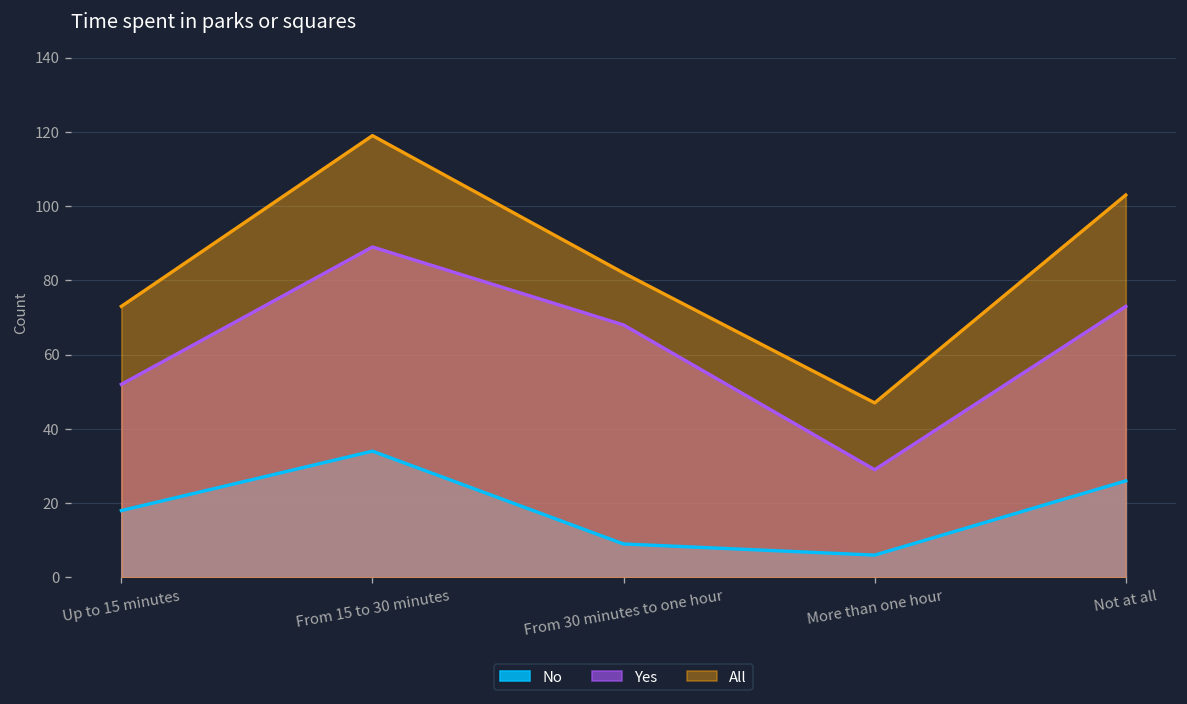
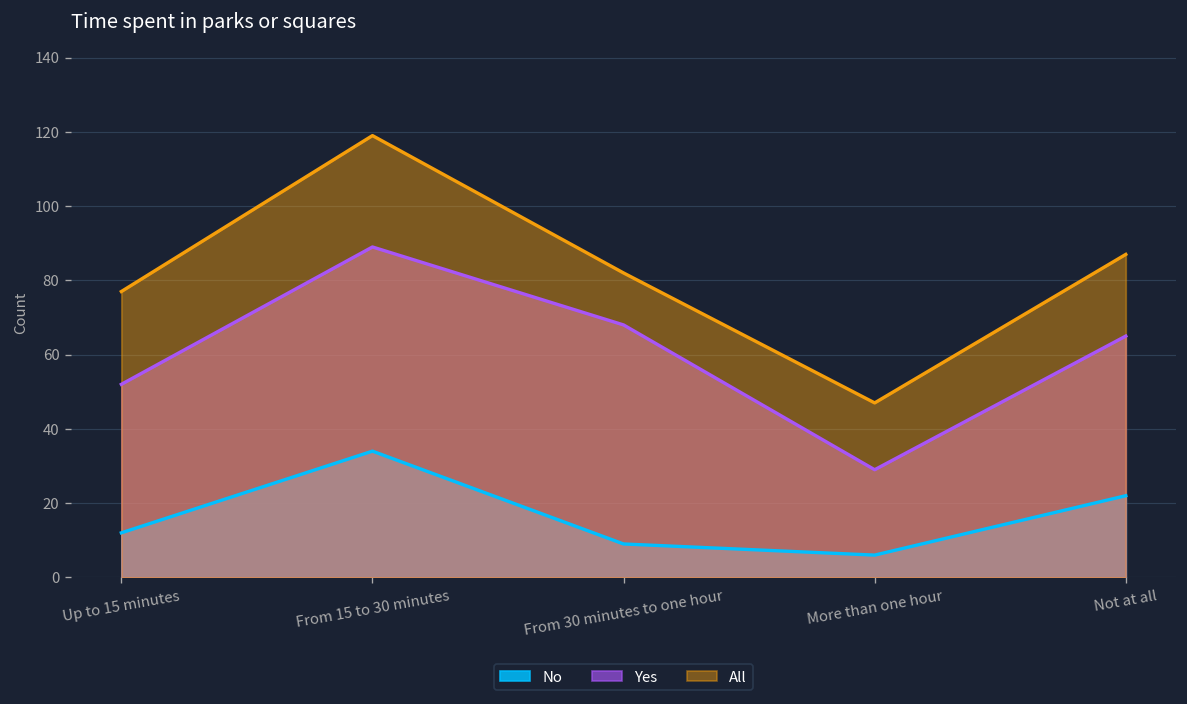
  {
    "No": {
-     "Up to 15 minutes": 18,
+     "Up to 15 minutes": 12,
      "From 15 to 30 minutes": 34,
      "From 30 minutes to one hour": 9,
      "More than one hour": 6,
-     "Not at all": 26
+     "Not at all": 22
    },
    "Yes": {
      "Up to 15 minutes": 52,
      "From 15 to 30 minutes": 89,
      "From 30 minutes to one hour": 68,
      "More than one hour": 29,
-     "Not at all": 73
+     "Not at all": 65
    },
    "All": {
-     "Up to 15 minutes": 73,
+     "Up to 15 minutes": 77,
      "From 15 to 30 minutes": 119,
      "From 30 minutes to one hour": 82,
      "More than one hour": 47,
-     "Not at all": 103
+     "Not at all": 87
    }
  }
